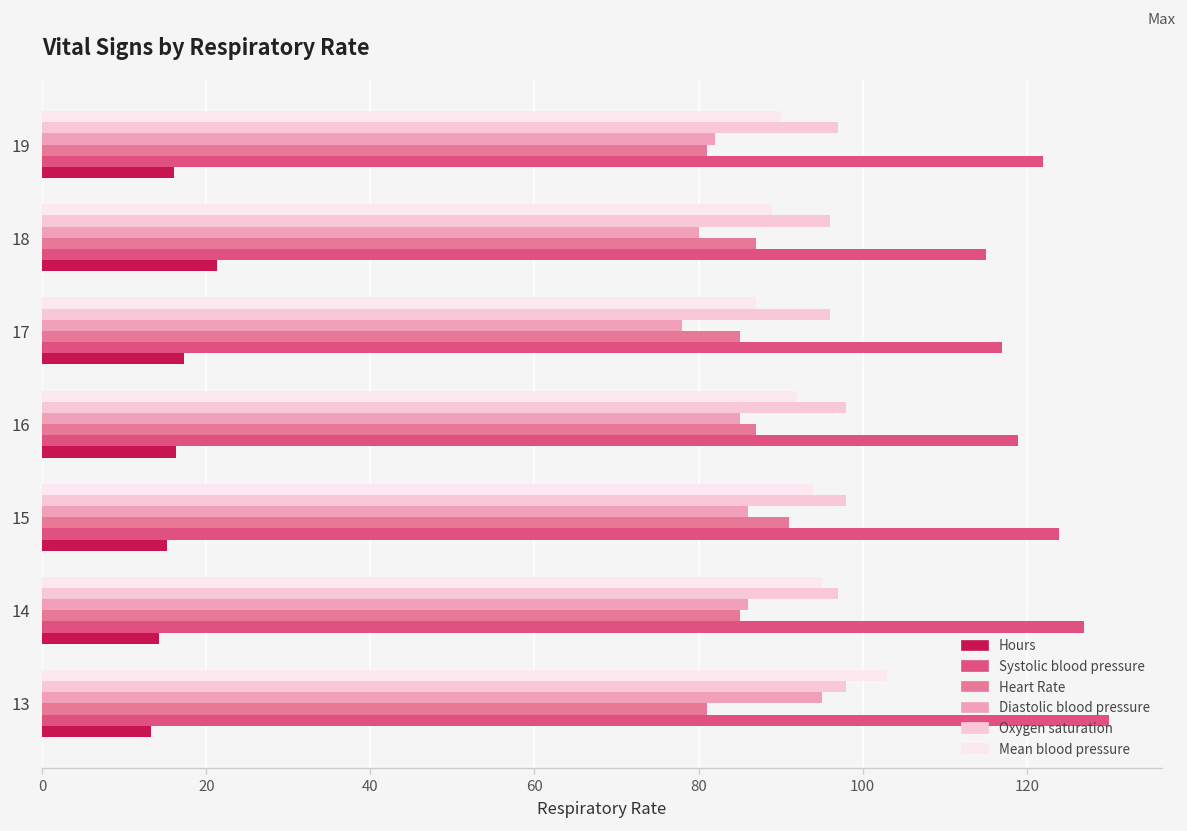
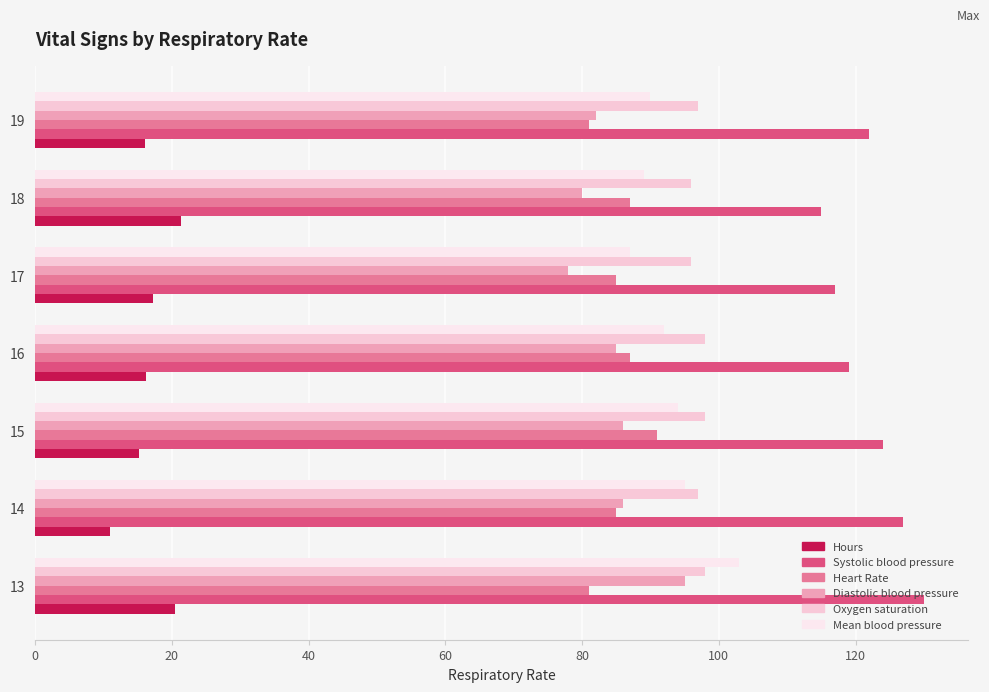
  {
    "Hours": {
      "19": 16,
      "18": 21,
      "17": 17,
      "16": 16,
      "15": 15,
-     "14": 14,
-     "13": 13
+     "14": 11,
+     "13": 20
    }
  }
